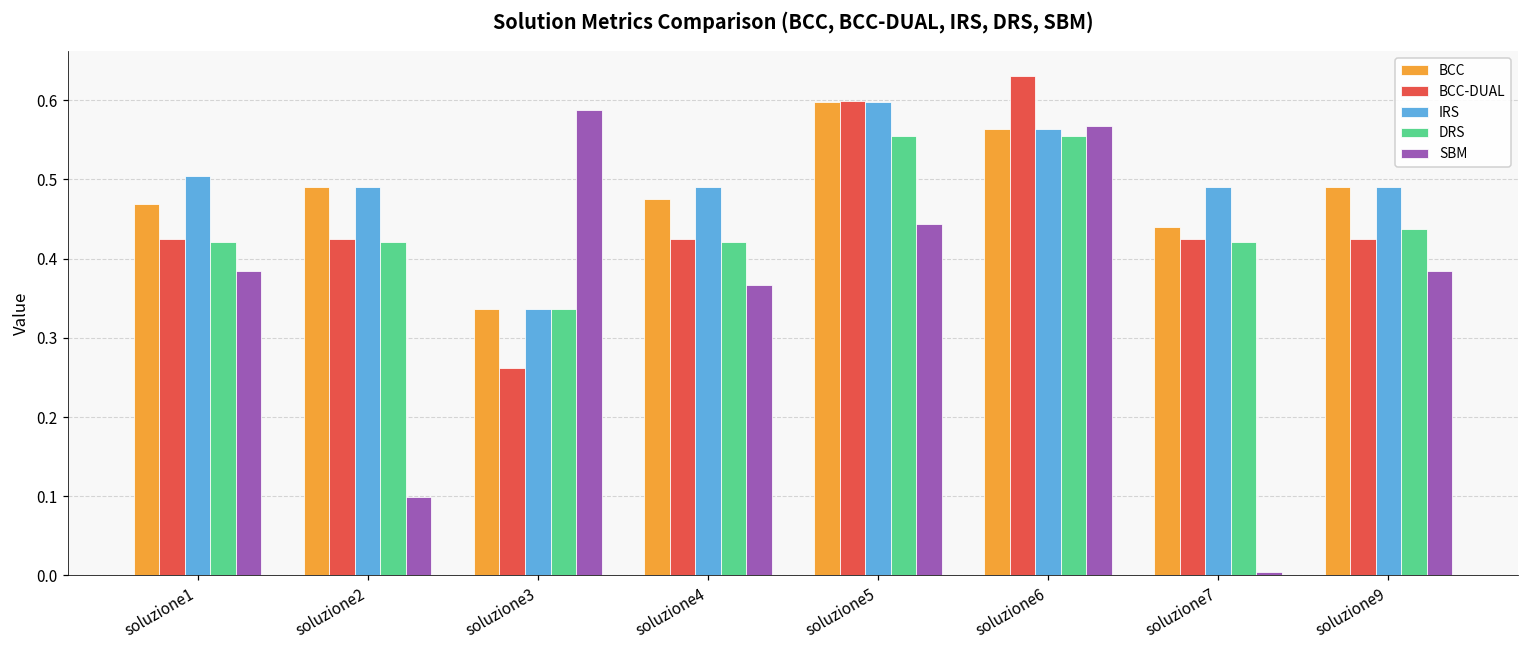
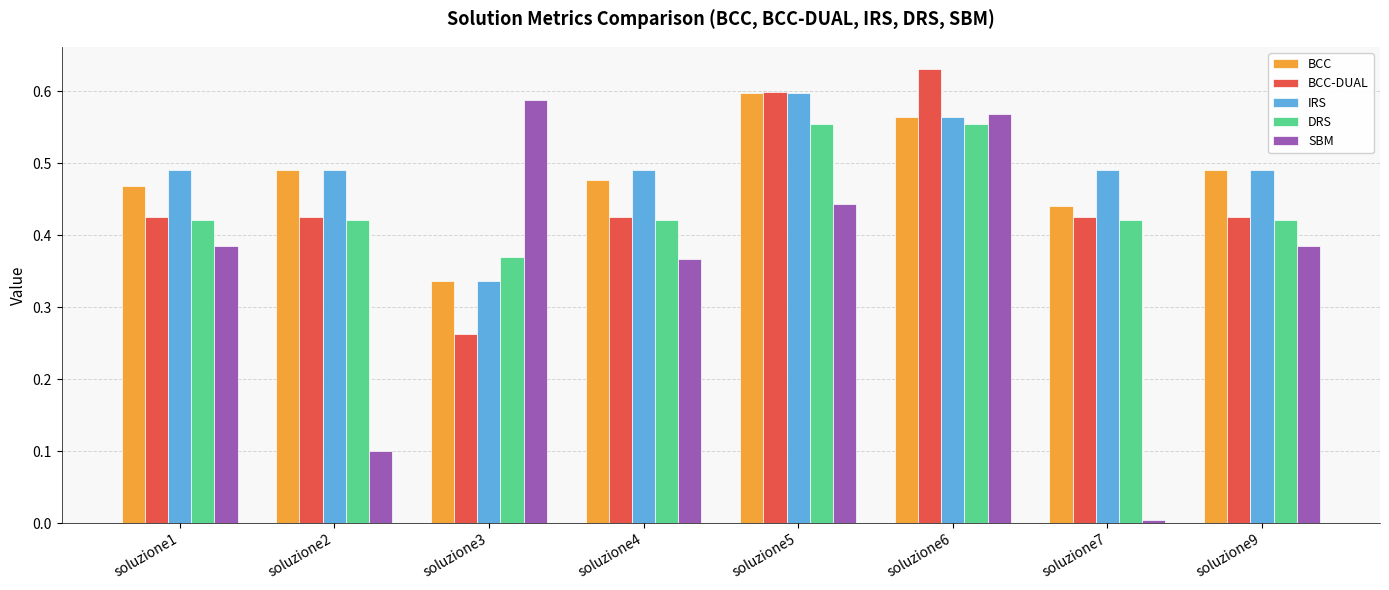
  {
    "BCC": {
      "soluzione1": 0.47,
      "soluzione2": 0.49,
      "soluzione3": 0.34,
      "soluzione4": 0.48,
      "soluzione5": 0.60,
      "soluzione6": 0.56,
      "soluzione7": 0.44,
      "soluzione9": 0.49
    },
    "BCC-DUAL": {
      "soluzione1": 0.43,
      "soluzione2": 0.43,
      "soluzione3": 0.26,
      "soluzione4": 0.43,
      "soluzione5": 0.60,
      "soluzione6": 0.63,
      "soluzione7": 0.43,
      "soluzione9": 0.43
    },
    "IRS": {
-     "soluzione1": 0.50,
+     "soluzione1": 0.49,
      "soluzione2": 0.49,
      "soluzione3": 0.34,
      "soluzione4": 0.49,
      "soluzione5": 0.60,
      "soluzione6": 0.56,
      "soluzione7": 0.49,
      "soluzione9": 0.49
    },
    "DRS": {
      "soluzione1": 0.42,
      "soluzione2": 0.42,
-     "soluzione3": 0.34,
+     "soluzione3": 0.37,
      "soluzione4": 0.42,
      "soluzione5": 0.55,
      "soluzione6": 0.55,
      "soluzione7": 0.42,
-     "soluzione9": 0.44
+     "soluzione9": 0.42
    },
    "SBM": {
      "soluzione1": 0.38,
      "soluzione2": 0.10,
      "soluzione3": 0.59,
      "soluzione4": 0.37,
      "soluzione5": 0.44,
      "soluzione6": 0.57,
      "soluzione7": 0.00,
      "soluzione9": 0.38
    }
  }
